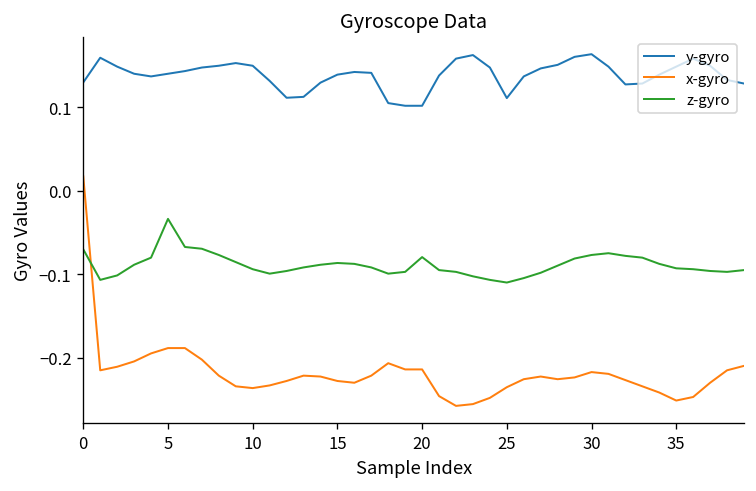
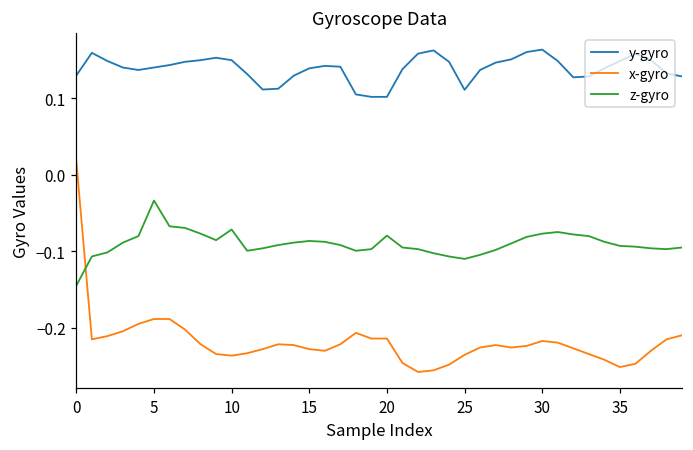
  {
    "y-gyro": {
      "0": 0.13,
      "5": 0.14,
      "10": 0.15,
      "15": 0.14,
      "20": 0.10,
      "25": 0.11,
      "30": 0.16
    },
    "x-gyro": {
      "0": 0.02,
      "5": -0.19,
      "10": -0.24,
      "15": -0.23,
      "20": -0.21,
      "25": -0.24,
      "30": -0.22,
      "35": -0.25
    },
    "z-gyro": {
-     "0": -0.07,
+     "0": -0.14,
      "5": -0.03,
-     "10": -0.09,
+     "10": -0.07,
      "15": -0.09,
      "20": -0.08,
      "25": -0.11,
      "30": -0.08,
      "35": -0.09
    }
  }
